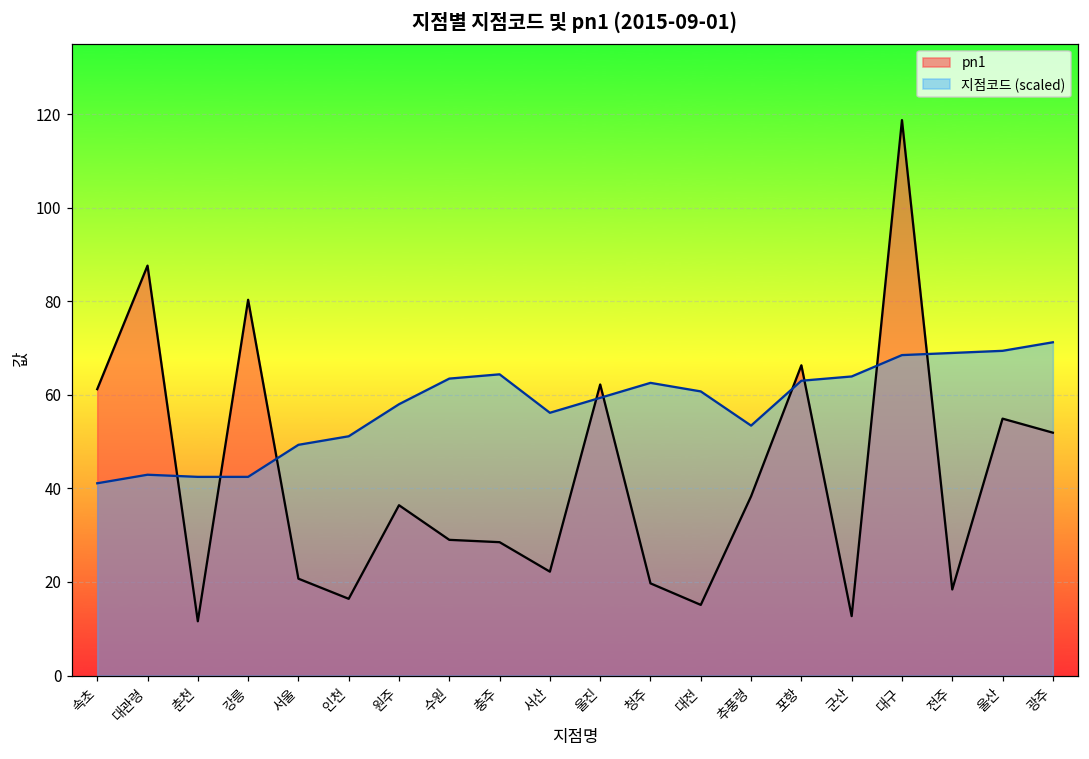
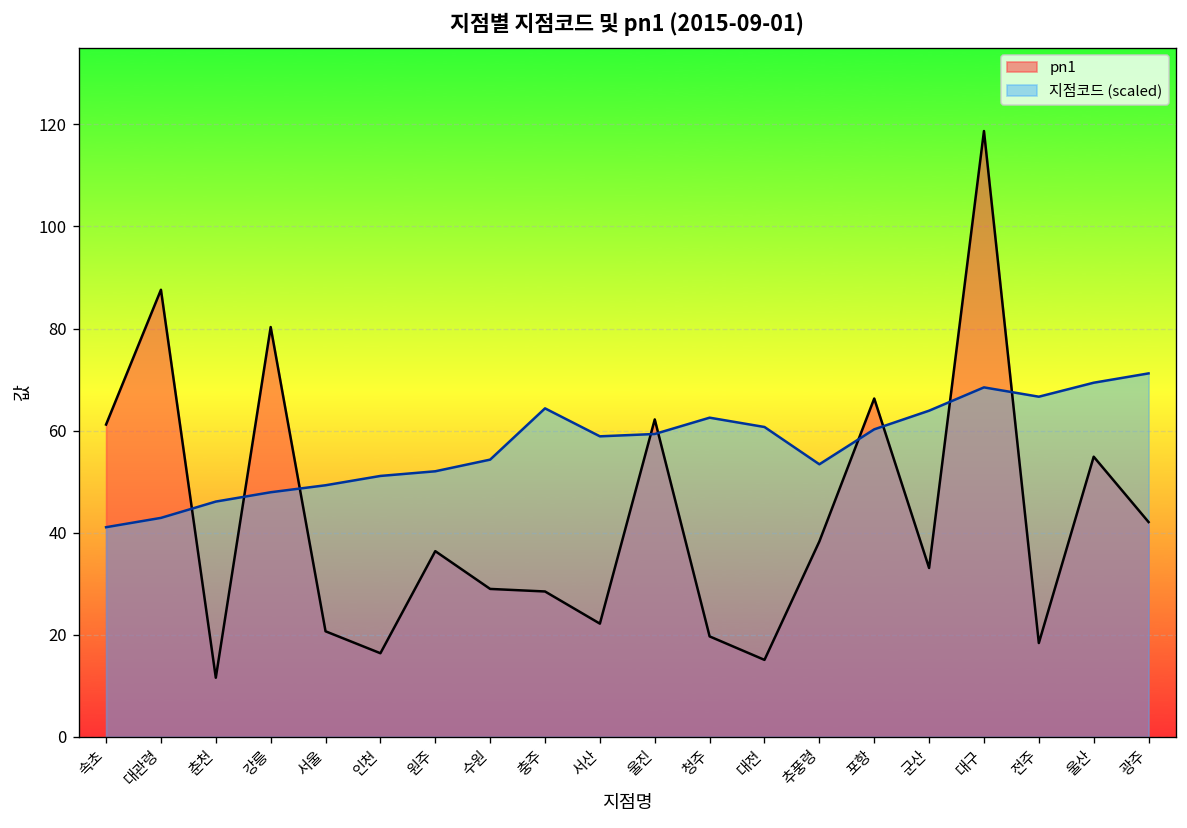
  {
    "pn1": {
      "속초": 61,
      "대관령": 88,
      "춘천": 12,
      "강릉": 80,
      "서울": 21,
      "인천": 16,
      "원주": 36,
      "수원": 29,
      "충주": 29,
      "서산": 22,
      "울진": 62,
      "청주": 20,
      "대전": 15,
      "추풍령": 38,
      "포항": 66,
-     "군산": 13,
+     "군산": 33,
      "대구": 119,
      "전주": 18,
      "울산": 55,
-     "광주": 52
+     "광주": 42
    },
    "지점코드 (scaled)": {
      "속초": 41,
      "대관령": 43,
-     "춘천": 42,
-     "강릉": 42,
+     "춘천": 46,
+     "강릉": 48,
      "서울": 49,
      "인천": 51,
-     "원주": 58,
-     "수원": 63,
+     "원주": 52,
+     "수원": 54,
      "충주": 64,
-     "서산": 56,
+     "서산": 59,
      "울진": 59,
      "청주": 63,
      "대전": 61,
      "추풍령": 53,
-     "포항": 63,
+     "포항": 60,
      "군산": 64,
      "대구": 68,
-     "전주": 69,
+     "전주": 67,
      "울산": 69,
      "광주": 71
    }
  }
